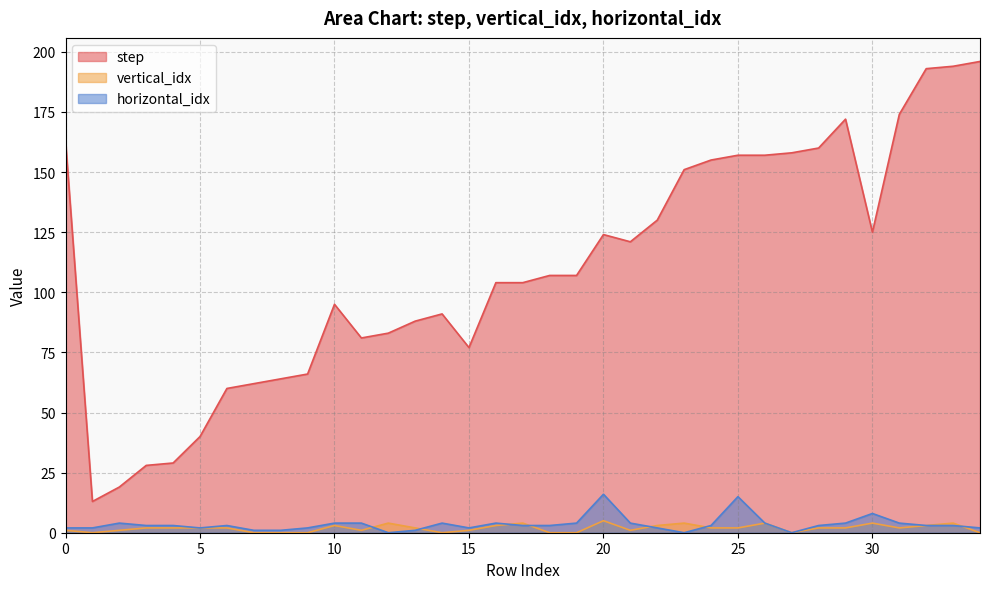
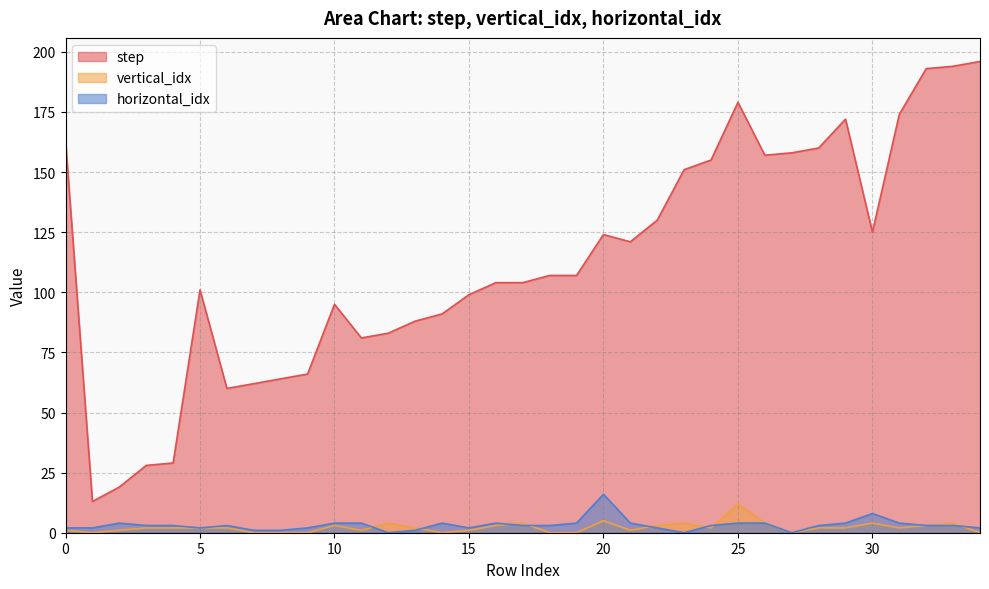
  {
    "step": {
      "0": 163,
-     "5": 40,
+     "5": 101,
      "10": 95,
-     "15": 77,
+     "15": 99,
      "20": 124,
-     "25": 157,
+     "25": 179,
      "30": 125
    },
    "vertical_idx": {
      "20": 5,
-     "25": 2,
+     "25": 12,
      "30": 4
    },
    "horizontal_idx": {
      "20": 16,
-     "25": 15,
+     "25": 4,
      "30": 8
    }
  }
